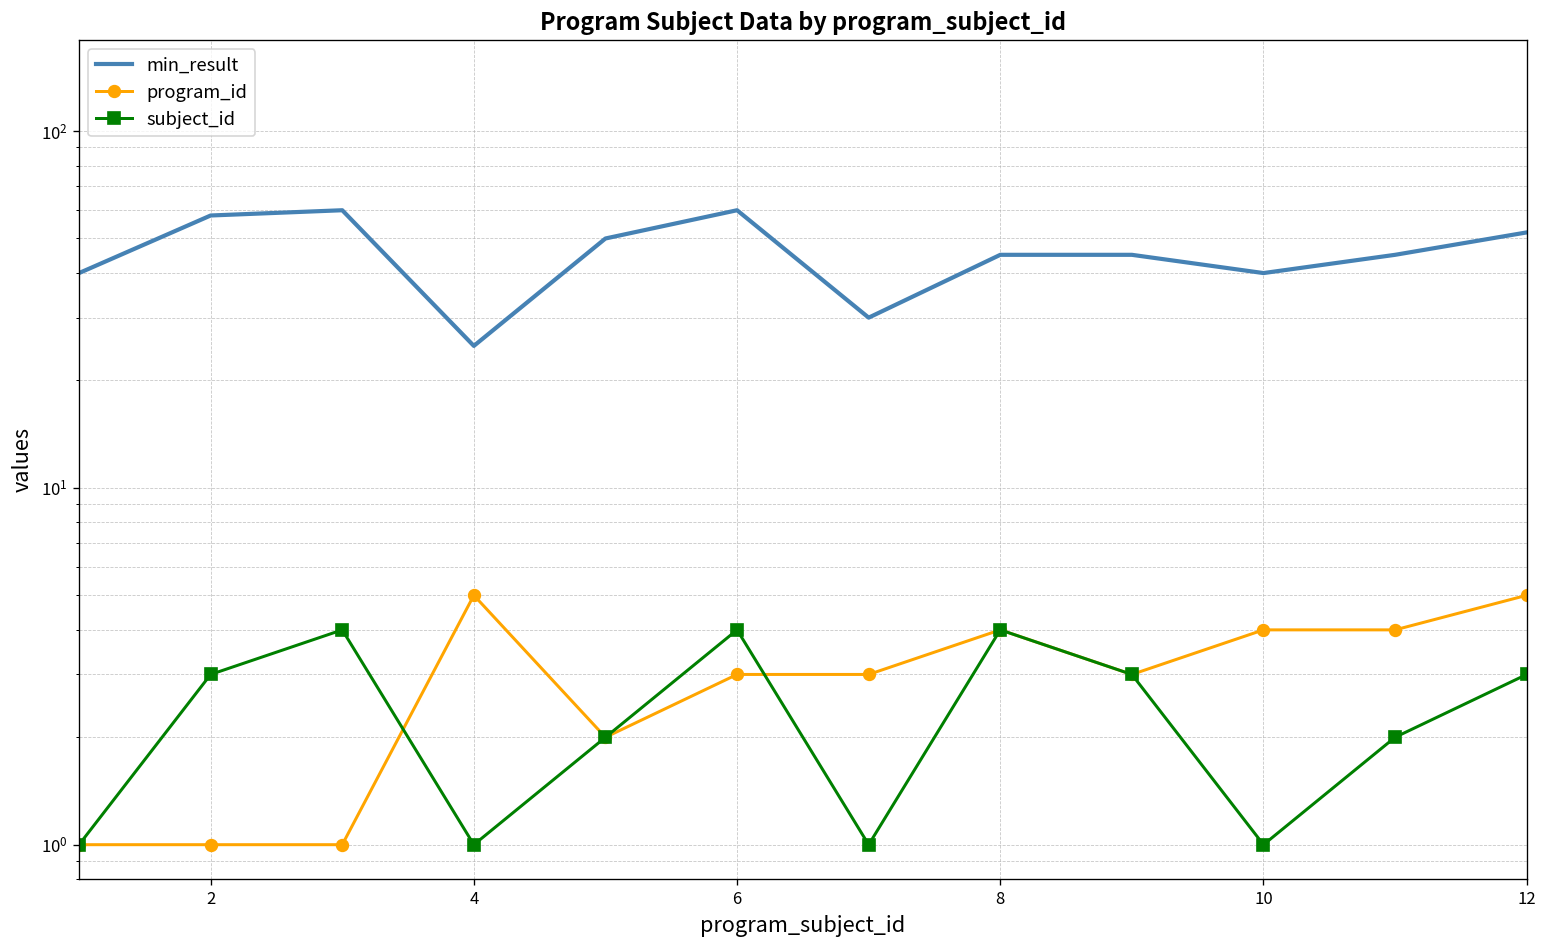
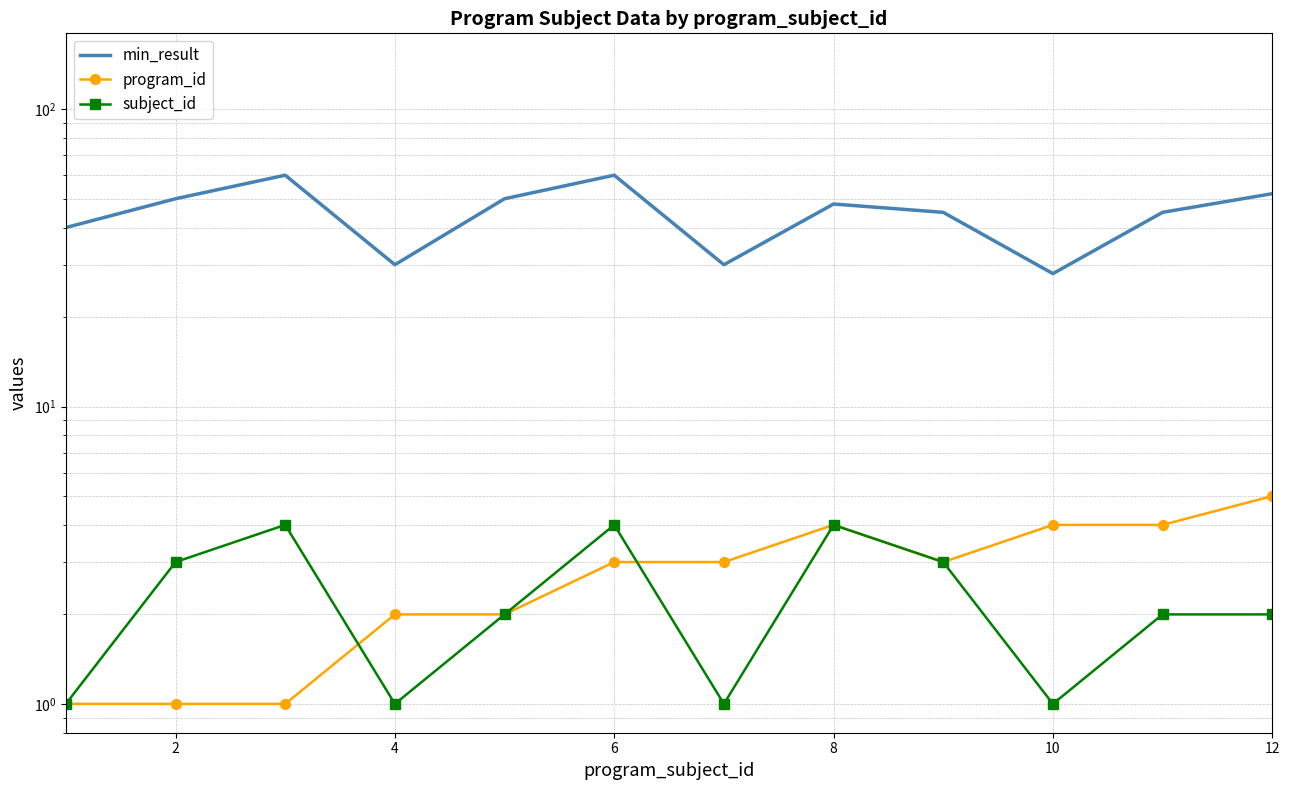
  {
    "min_result": {
-     "2": 58,
-     "4": 25,
+     "2": 50,
+     "4": 30,
      "6": 60,
-     "8": 45,
-     "10": 40,
+     "8": 48,
+     "10": 28,
      "12": 52
    },
    "program_id": {
      "2": 1,
-     "4": 5,
+     "4": 2,
      "6": 3,
      "10": 4,
      "12": 5
    },
    "subject_id": {
      "2": 3,
      "4": 1,
      "6": 4,
      "10": 1,
-     "12": 3
+     "12": 2
    }
  }
